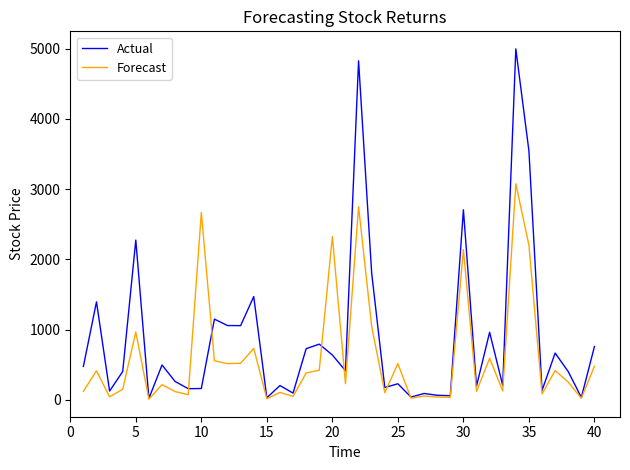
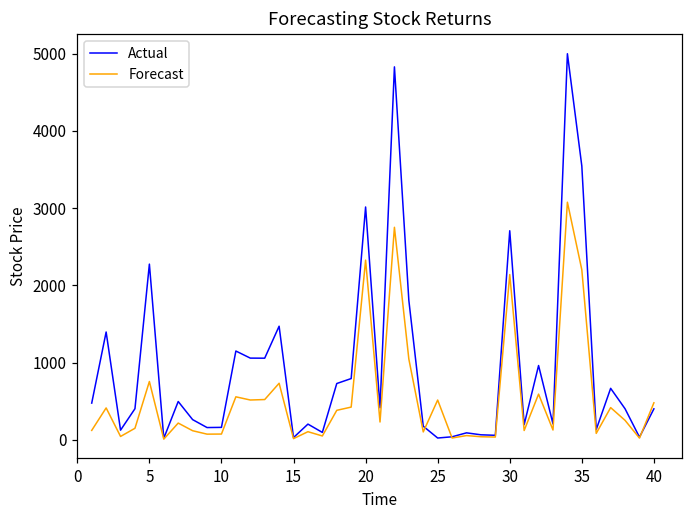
  {
    "Actual": {
      "5": 2300,
      "10": 200,
-     "20": 600,
-     "25": 200,
+     "20": 3000,
+     "25": 0,
      "30": 2700,
      "35": 3500,
-     "40": 800
+     "40": 400
    },
    "Forecast": {
-     "5": 1000,
-     "10": 2700,
+     "5": 800,
+     "10": 100,
      "20": 2300,
      "25": 500,
      "30": 2100,
      "35": 2200,
      "40": 500
    }
  }
